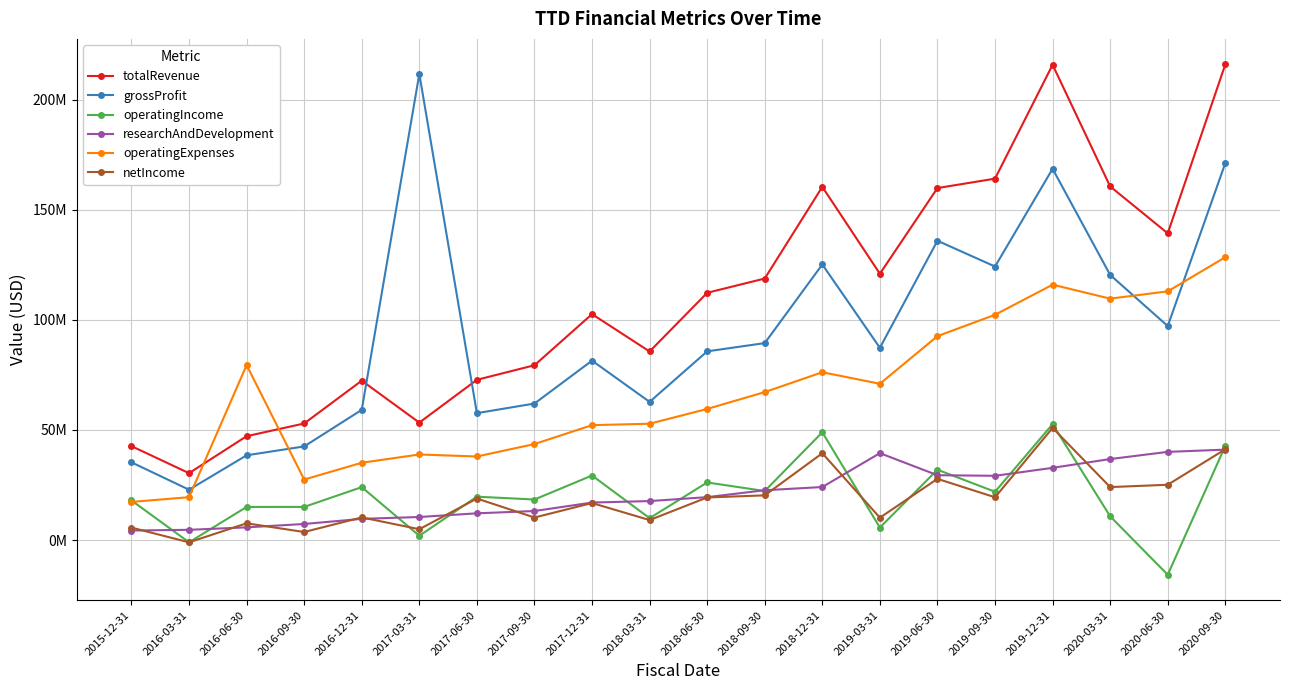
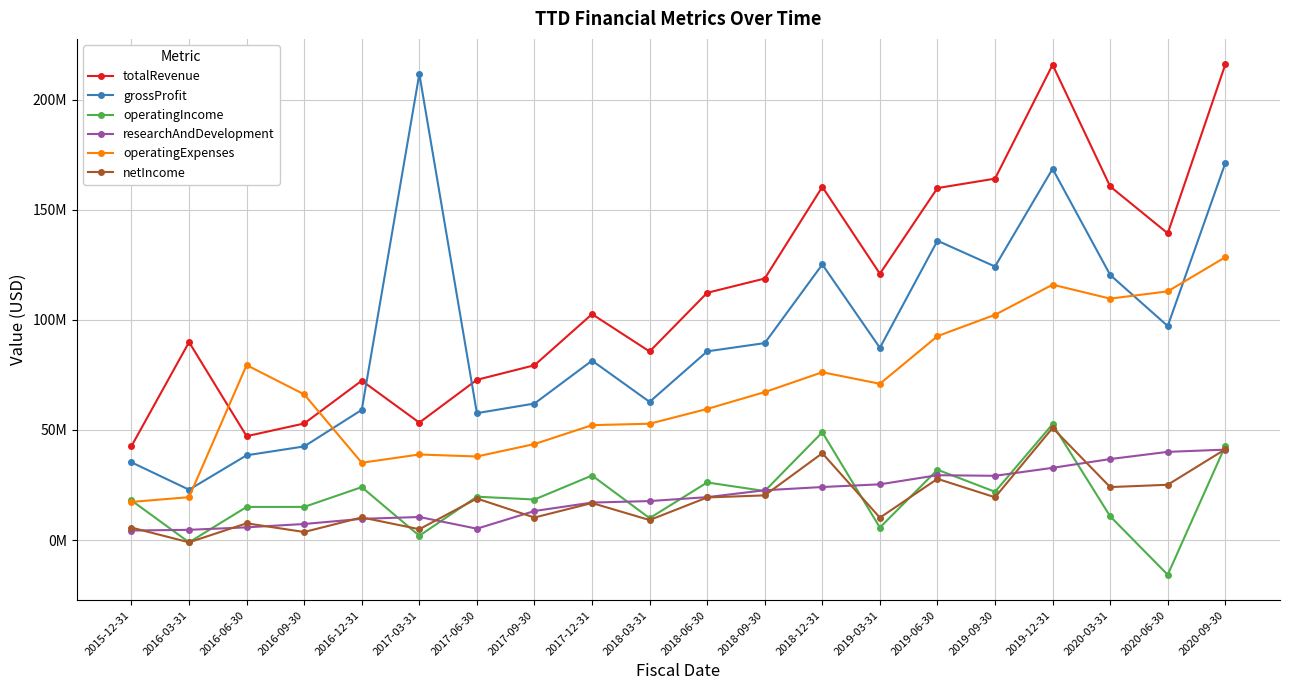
  {
    "totalRevenue": {
      "2015-12-31": 43000000,
-     "2016-03-31": 30000000,
+     "2016-03-31": 90000000,
      "2016-06-30": 47000000,
      "2016-09-30": 53000000,
      "2016-12-31": 72000000,
      "2017-03-31": 53000000,
      "2017-06-30": 73000000,
      "2017-09-30": 79000000,
      "2017-12-31": 103000000,
      "2018-03-31": 86000000,
      "2018-06-30": 112000000,
      "2018-09-30": 119000000,
      "2018-12-31": 160000000,
      "2019-03-31": 121000000,
      "2019-06-30": 160000000,
      "2019-09-30": 164000000,
      "2019-12-31": 216000000,
      "2020-03-31": 161000000,
      "2020-06-30": 139000000,
      "2020-09-30": 216000000
    },
    "grossProfit": {
      "2015-12-31": 35000000,
      "2016-03-31": 23000000,
      "2016-06-30": 39000000,
      "2016-09-30": 43000000,
      "2016-12-31": 59000000,
      "2017-03-31": 212000000,
      "2017-06-30": 58000000,
      "2017-09-30": 62000000,
      "2017-12-31": 82000000,
      "2018-03-31": 63000000,
      "2018-06-30": 86000000,
      "2018-09-30": 89000000,
      "2018-12-31": 125000000,
      "2019-03-31": 87000000,
      "2019-06-30": 136000000,
      "2019-09-30": 124000000,
      "2019-12-31": 169000000,
      "2020-03-31": 120000000,
      "2020-06-30": 97000000,
      "2020-09-30": 171000000
    },
    "operatingIncome": {
      "2016-06-30": 15000000,
      "2016-09-30": 15000000,
      "2016-12-31": 24000000,
      "2017-03-31": 2000000,
      "2017-09-30": 18000000,
      "2017-12-31": 29000000,
      "2018-06-30": 26000000,
      "2018-12-31": 49000000,
      "2019-03-31": 6000000,
      "2019-06-30": 32000000,
      "2019-09-30": 22000000,
      "2019-12-31": 53000000,
      "2020-03-31": 11000000,
      "2020-06-30": -16000000,
      "2020-09-30": 43000000
    },
    "researchAndDevelopment": {
      "2015-12-31": 4000000,
      "2016-03-31": 5000000,
      "2016-06-30": 6000000,
      "2016-09-30": 7000000,
      "2017-03-31": 10000000,
-     "2017-06-30": 12000000,
+     "2017-06-30": 5000000,
      "2017-09-30": 13000000,
      "2018-03-31": 18000000,
      "2018-12-31": 24000000,
-     "2019-03-31": 39000000,
+     "2019-03-31": 25000000,
      "2019-06-30": 29000000,
      "2019-09-30": 29000000,
      "2019-12-31": 33000000,
      "2020-03-31": 37000000,
      "2020-06-30": 40000000
    },
    "operatingExpenses": {
      "2016-03-31": 19000000,
      "2016-06-30": 79000000,
-     "2016-09-30": 27000000,
+     "2016-09-30": 66000000,
      "2016-12-31": 35000000,
      "2017-03-31": 39000000,
      "2017-06-30": 38000000,
      "2017-09-30": 44000000,
      "2017-12-31": 52000000,
      "2018-03-31": 53000000,
      "2018-06-30": 60000000,
      "2018-09-30": 67000000,
      "2018-12-31": 76000000,
      "2019-03-31": 71000000,
      "2019-06-30": 93000000,
      "2019-09-30": 102000000,
      "2019-12-31": 116000000,
      "2020-03-31": 110000000,
      "2020-06-30": 113000000,
      "2020-09-30": 129000000
    },
    "netIncome": {
      "2015-12-31": 6000000,
      "2016-06-30": 8000000,
      "2016-09-30": 4000000,
      "2017-03-31": 5000000,
      "2017-09-30": 10000000,
      "2018-09-30": 20000000,
      "2018-12-31": 39000000,
      "2019-03-31": 10000000,
      "2019-06-30": 28000000,
      "2019-09-30": 19000000,
      "2019-12-31": 51000000,
      "2020-03-31": 24000000,
      "2020-06-30": 25000000
    }
  }
